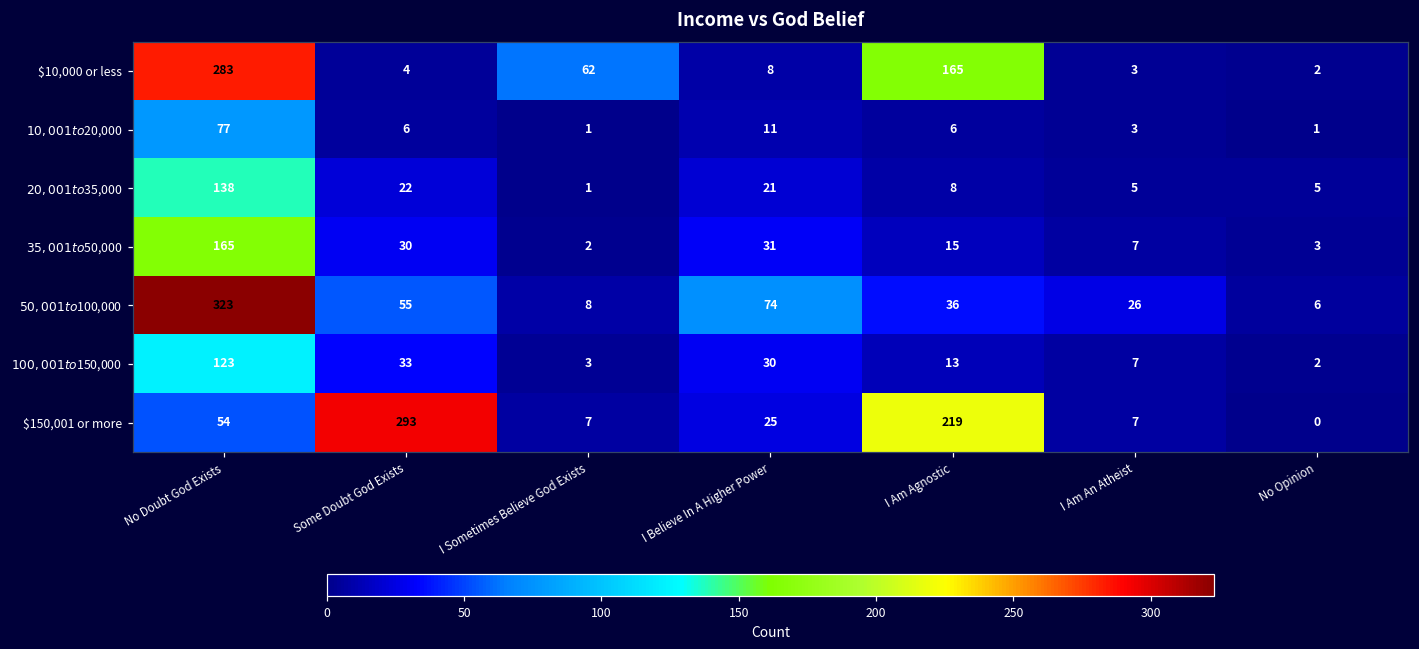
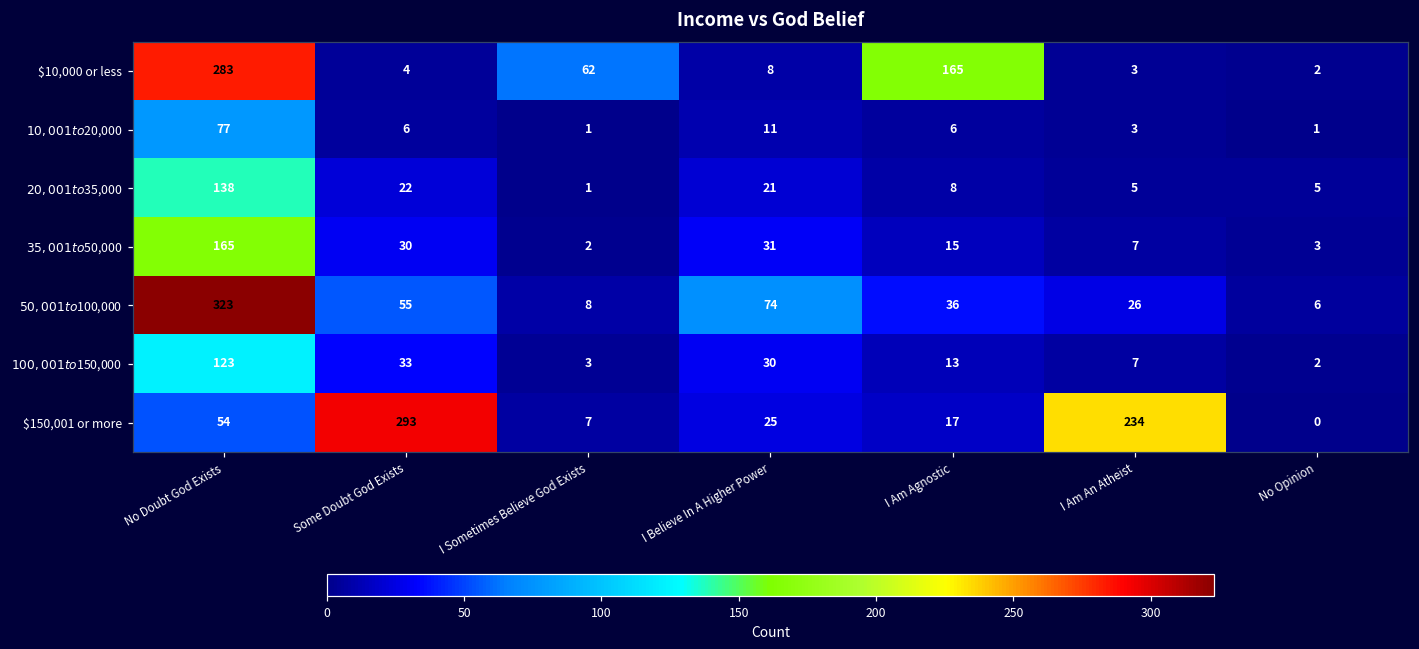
  {
    "$10,000 or less": {
      "No Doubt God Exists": 283,
      "Some Doubt God Exists": 4,
      "I Sometimes Believe God Exists": 62,
      "I Believe In A Higher Power": 8,
      "I Am Agnostic": 165,
      "I Am An Atheist": 3,
      "No Opinion": 2
    },
    "$150,001 or more": {
      "No Doubt God Exists": 54,
      "Some Doubt God Exists": 293,
      "I Sometimes Believe God Exists": 7,
      "I Believe In A Higher Power": 25,
-     "I Am Agnostic": 219,
-     "I Am An Atheist": 7,
+     "I Am Agnostic": 17,
+     "I Am An Atheist": 234,
      "No Opinion": 0
    }
  }
